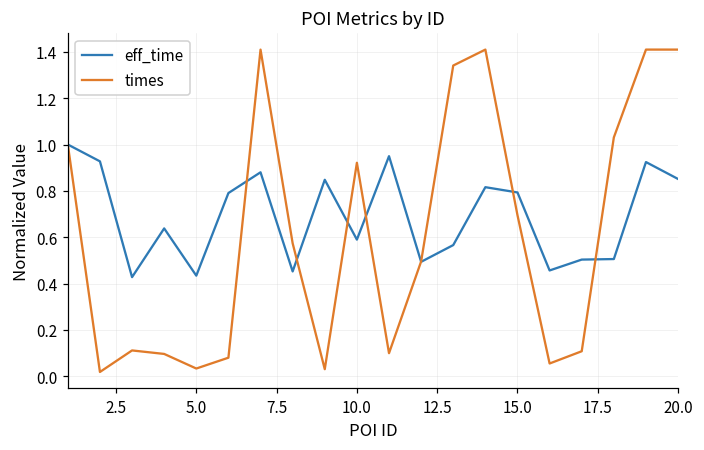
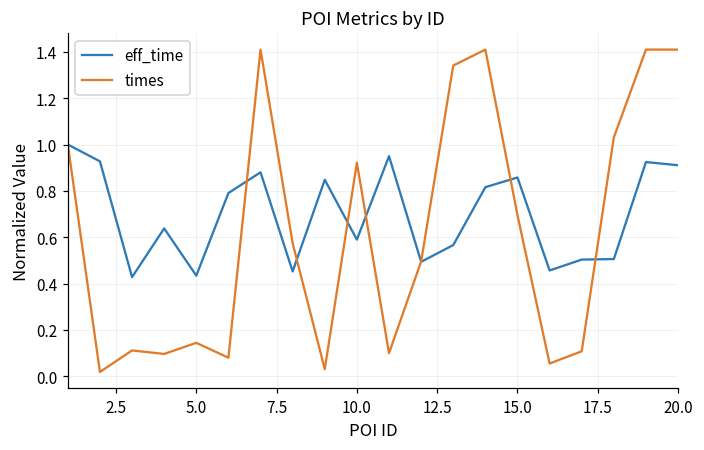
  {
    "eff_time": {
      "5.0": 0.43,
      "10.0": 0.59,
-     "15.0": 0.79,
-     "20.0": 0.85
+     "15.0": 0.86,
+     "20.0": 0.91
    },
    "times": {
-     "5.0": 0.03,
+     "5.0": 0.14,
      "10.0": 0.92,
      "15.0": 0.69,
      "20.0": 1.41
    }
  }
